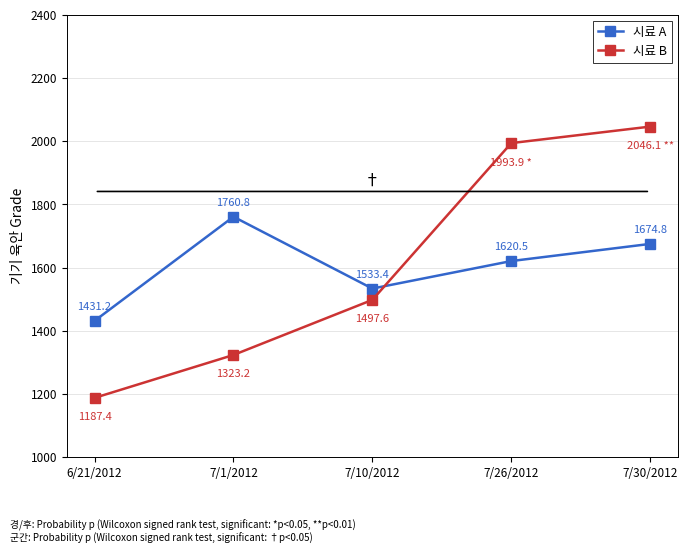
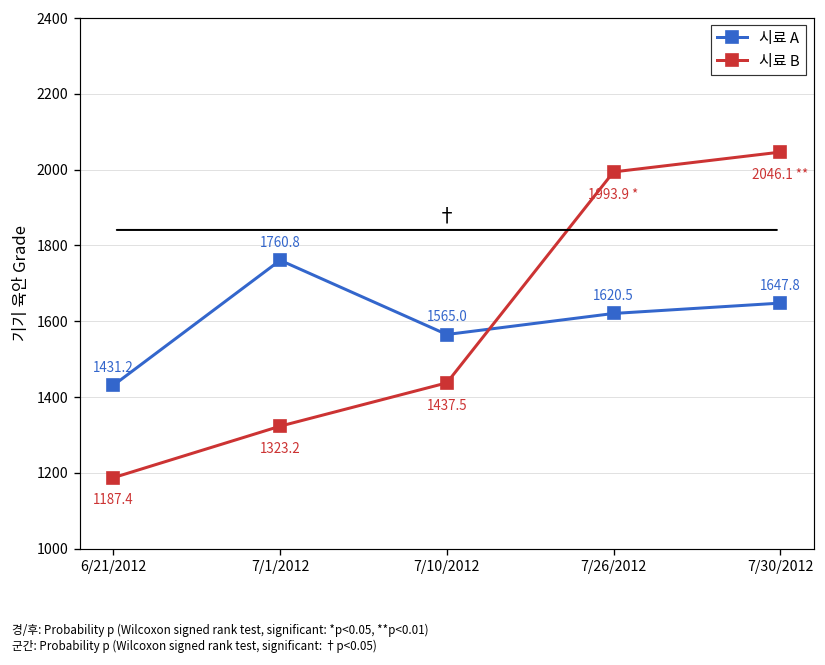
  {
    "시료 A": {
      "6/21/2012": 1431.2,
      "7/1/2012": 1760.8,
-     "7/10/2012": 1533.4,
+     "7/10/2012": 1565.0,
      "7/26/2012": 1620.5,
-     "7/30/2012": 1674.8
+     "7/30/2012": 1647.8
    },
    "시료 B": {
      "6/21/2012": 1187.4,
      "7/1/2012": 1323.2,
-     "7/10/2012": 1497.6,
+     "7/10/2012": 1437.5,
      "7/26/2012": 1993.9,
      "7/30/2012": 2046.1
    }
  }
